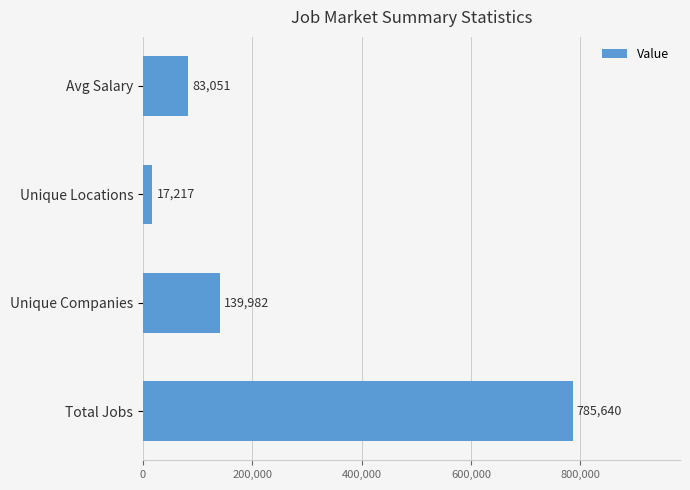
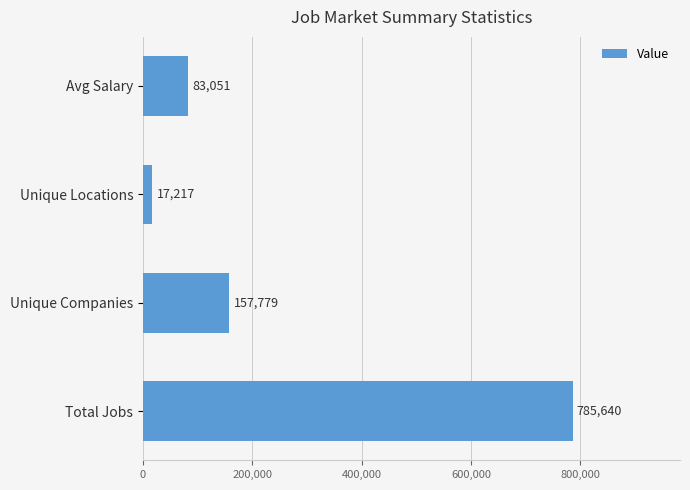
  {
    "Avg Salary": "83,051",
    "Unique Locations": "17,217",
-   "Unique Companies": "139,982",
+   "Unique Companies": "157,779",
    "Total Jobs": "785,640"
  }
